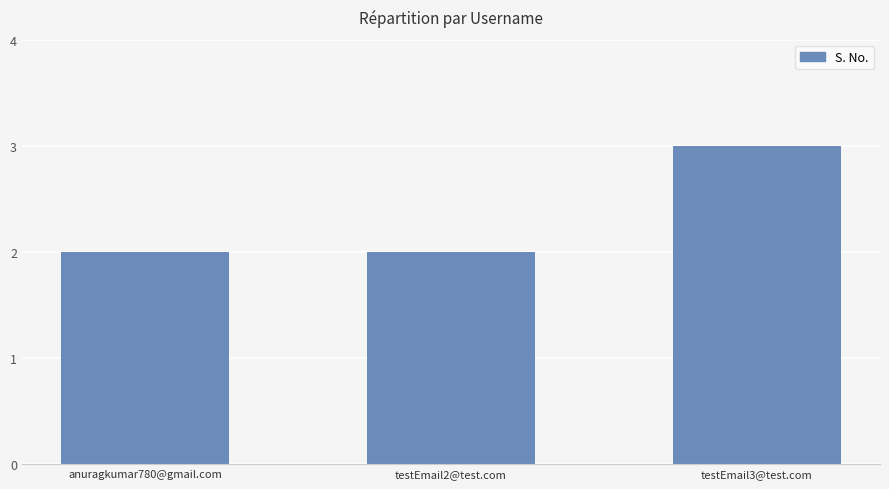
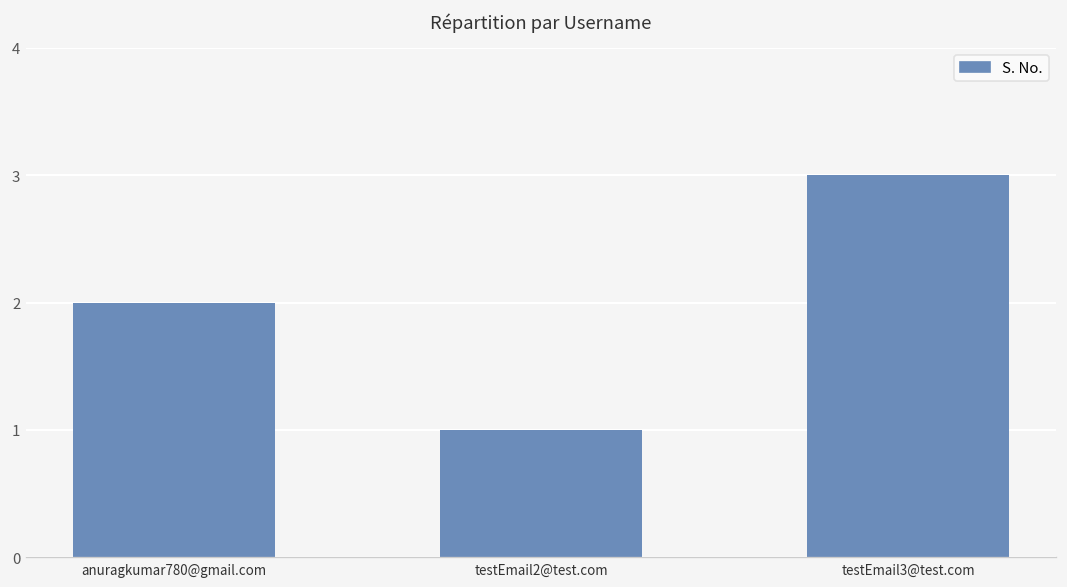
  {
    "anuragkumar780@gmail.com": 2,
-   "testEmail2@test.com": 2,
+   "testEmail2@test.com": 1,
    "testEmail3@test.com": 3
  }
